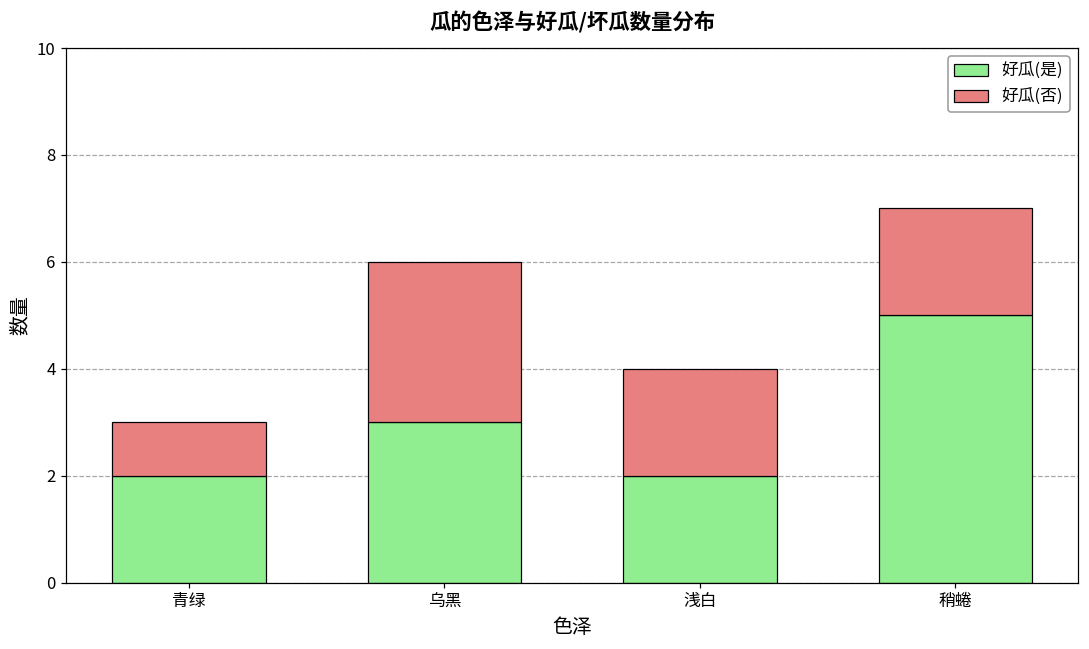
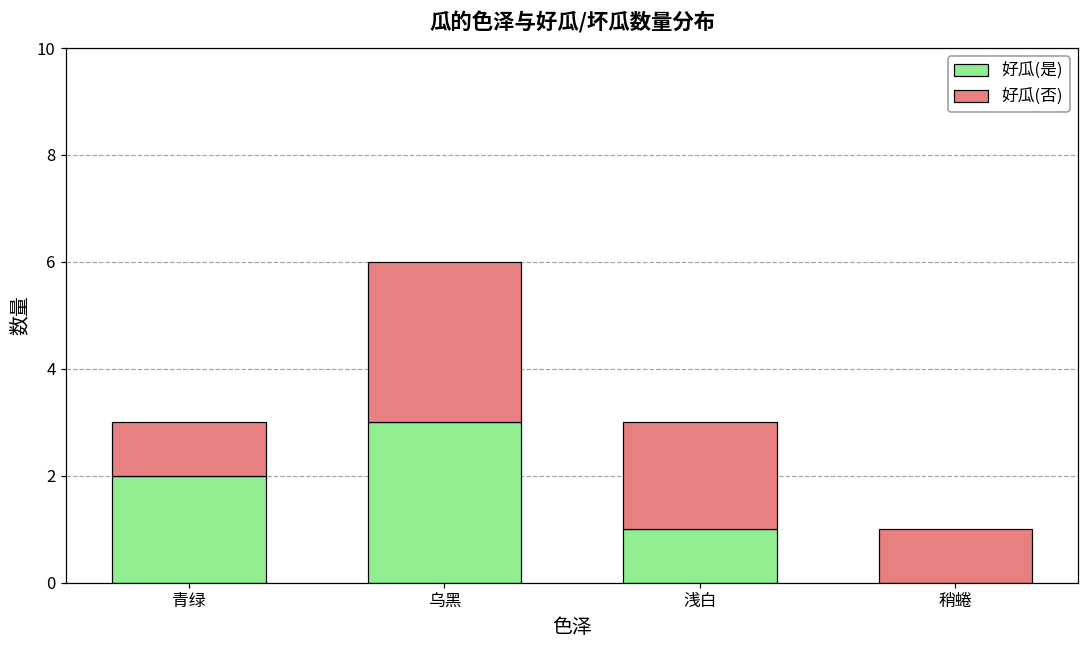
  {
    "好瓜(是)": {
      "青绿": 2,
      "乌黑": 3,
-     "浅白": 2,
-     "稍蜷": 5
+     "浅白": 1,
+     "稍蜷": 0
    },
    "好瓜(否)": {
      "青绿": 1,
      "乌黑": 3,
      "浅白": 2,
-     "稍蜷": 2
+     "稍蜷": 1
    }
  }
